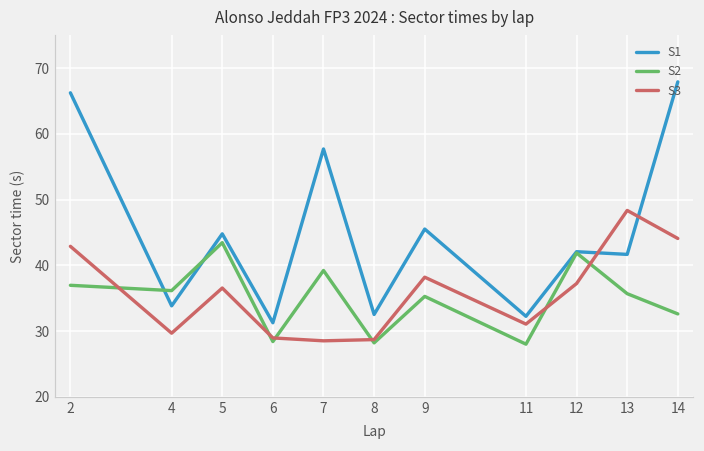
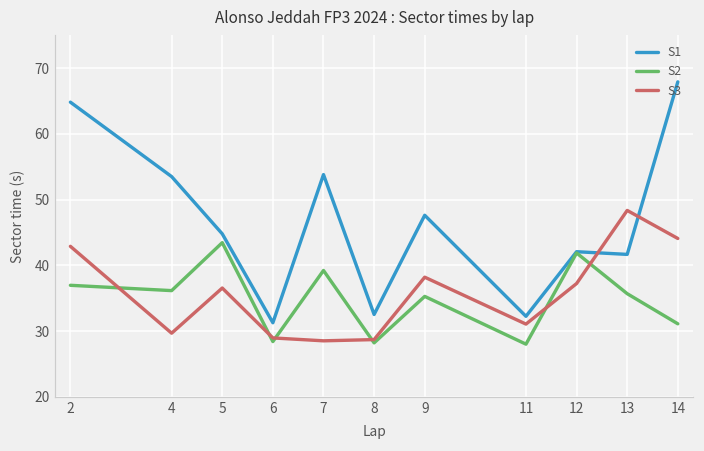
  {
    "S1": {
-     "2": 66,
-     "4": 34,
+     "2": 65,
+     "4": 54,
      "5": 45,
      "6": 31,
-     "7": 58,
+     "7": 54,
      "8": 33,
-     "9": 46,
+     "9": 48,
      "11": 32,
      "13": 42,
      "14": 68
    },
    "S2": {
      "2": 37,
      "4": 36,
      "5": 43,
      "6": 28,
      "7": 39,
      "8": 28,
      "9": 35,
      "11": 28,
      "13": 36,
-     "14": 33
+     "14": 31
    },
    "S3": {
      "2": 43,
      "4": 30,
      "5": 37,
      "6": 29,
      "7": 29,
      "8": 29,
      "9": 38,
      "11": 31,
      "12": 37,
      "13": 48,
      "14": 44
    }
  }
